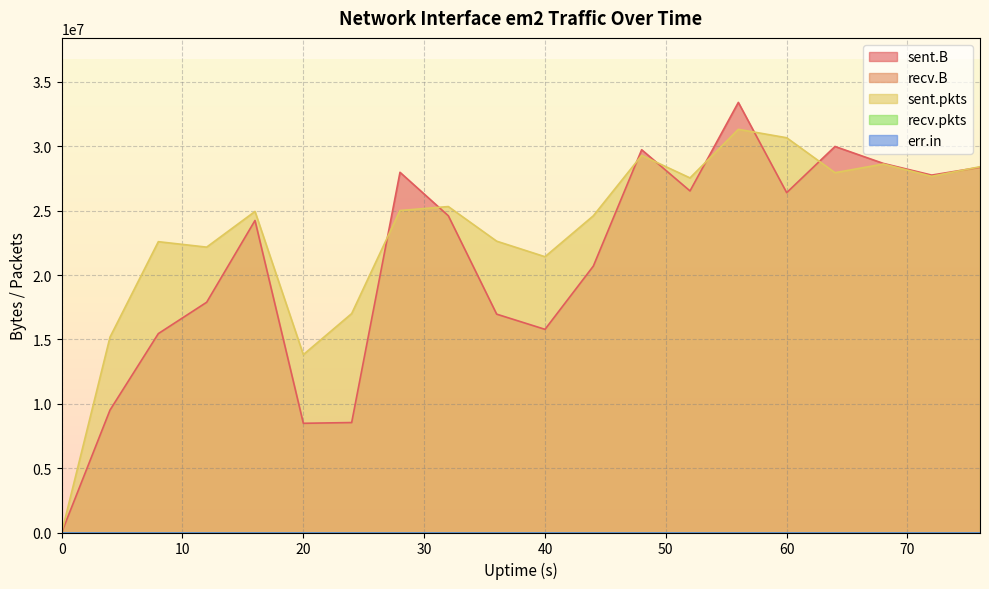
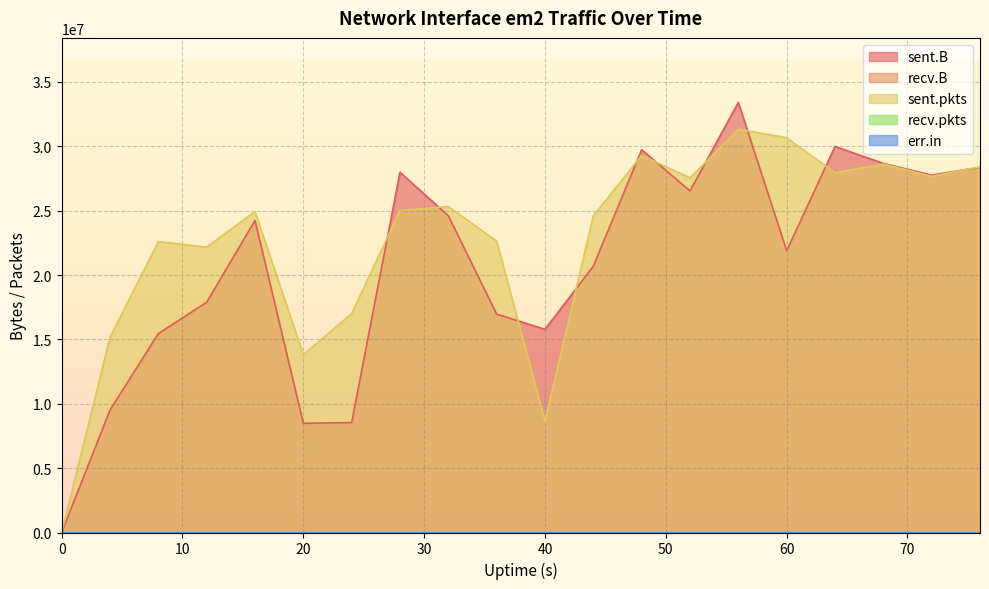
  {
    "sent.B": {
      "20": 8500000,
      "40": 15800000,
-     "60": 26400000
+     "60": 21900000
    },
    "err.in": {
      "20": 0,
      "40": 0,
      "60": 0
    },
    "sent.pkts": {
      "20": 13800000,
-     "40": 21400000,
+     "40": 8700000,
      "60": 30700000
    }
  }
